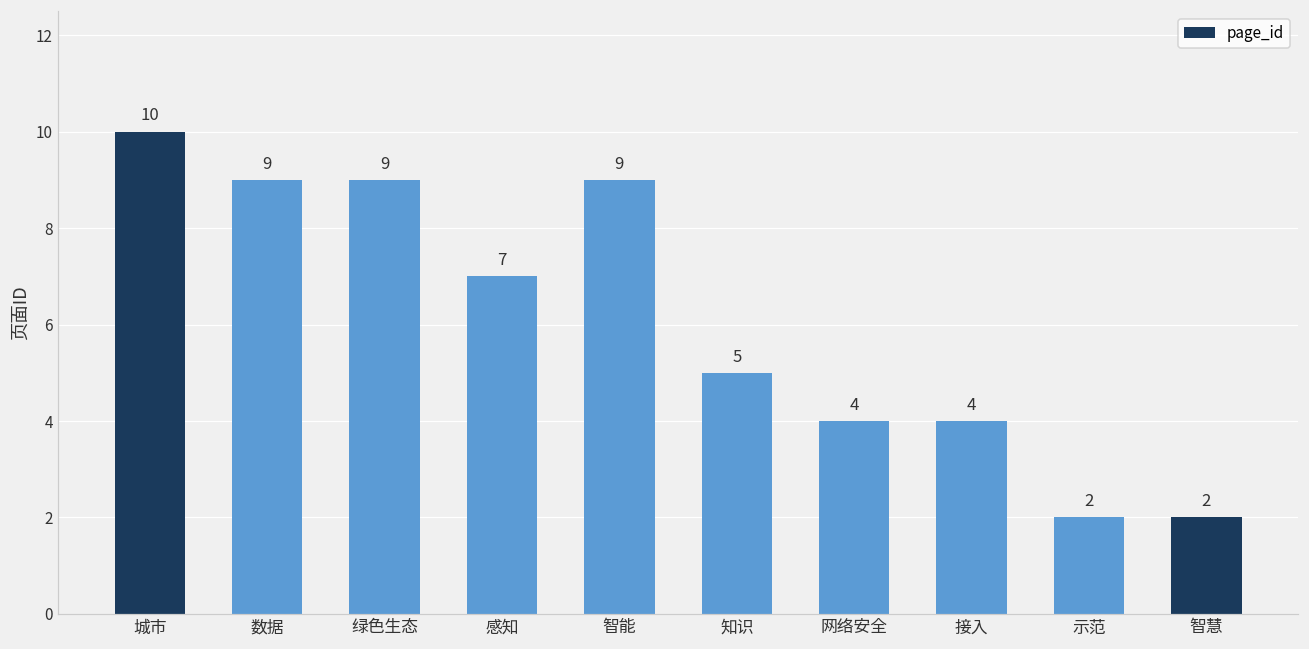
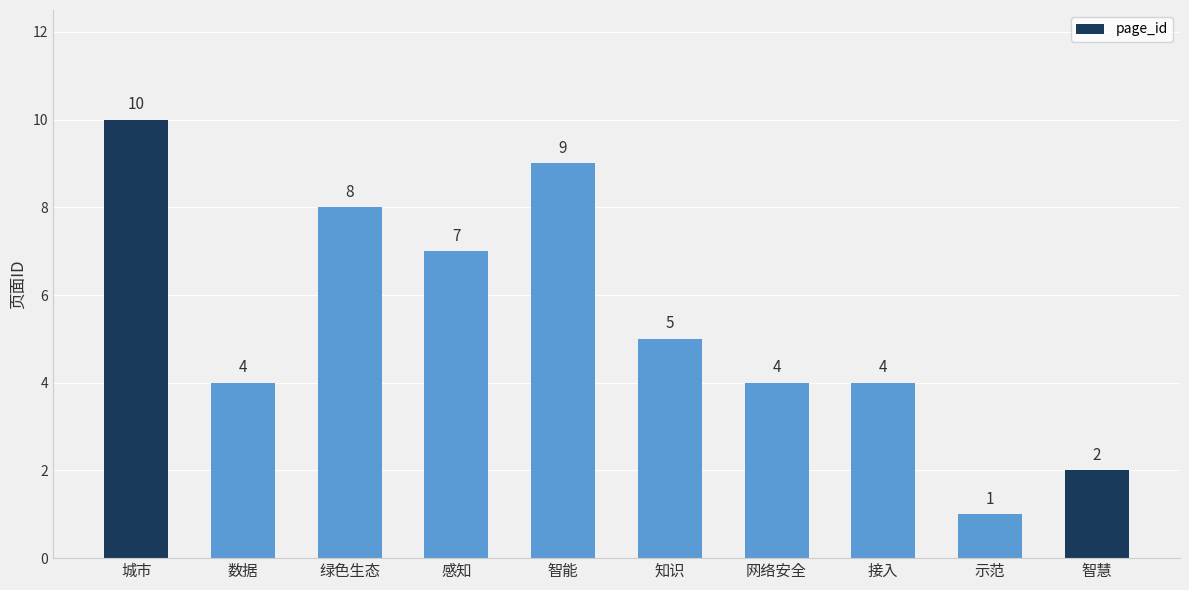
  {
    "城市": 10,
-   "数据": 9,
-   "绿色生态": 9,
+   "数据": 4,
+   "绿色生态": 8,
    "感知": 7,
    "智能": 9,
    "知识": 5,
    "网络安全": 4,
    "接入": 4,
-   "示范": 2,
+   "示范": 1,
    "智慧": 2
  }
